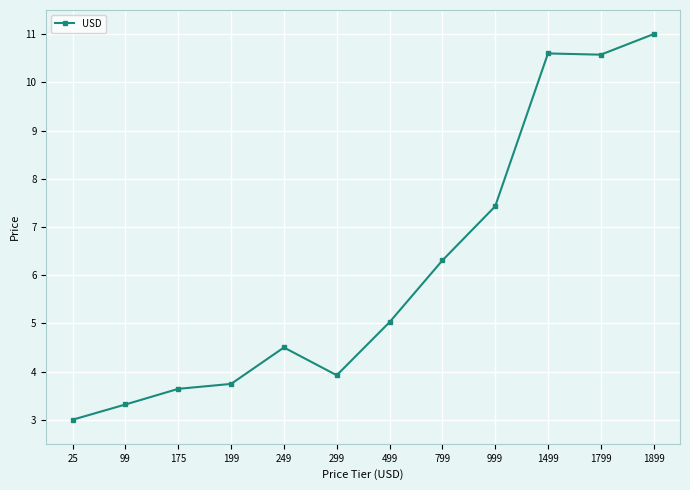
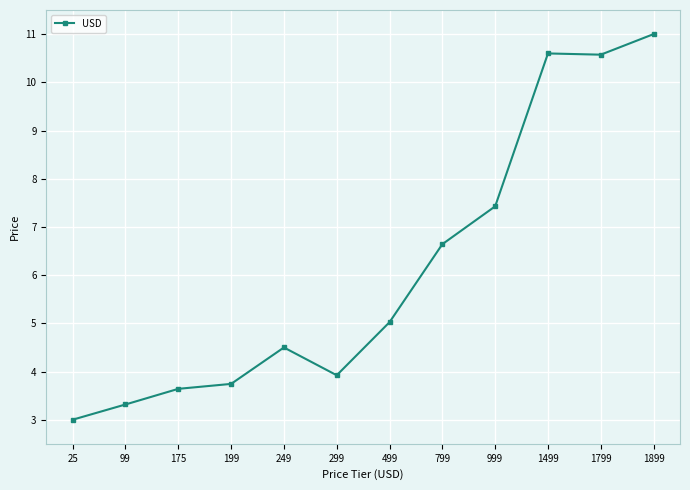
  {
    "25": 3.0,
    "99": 3.3,
    "175": 3.6,
    "199": 3.7,
    "249": 4.5,
    "299": 3.9,
    "499": 5.0,
-   "799": 6.3,
+   "799": 6.6,
    "999": 7.4,
    "1499": 10.6,
    "1799": 10.6,
    "1899": 11.0
  }
